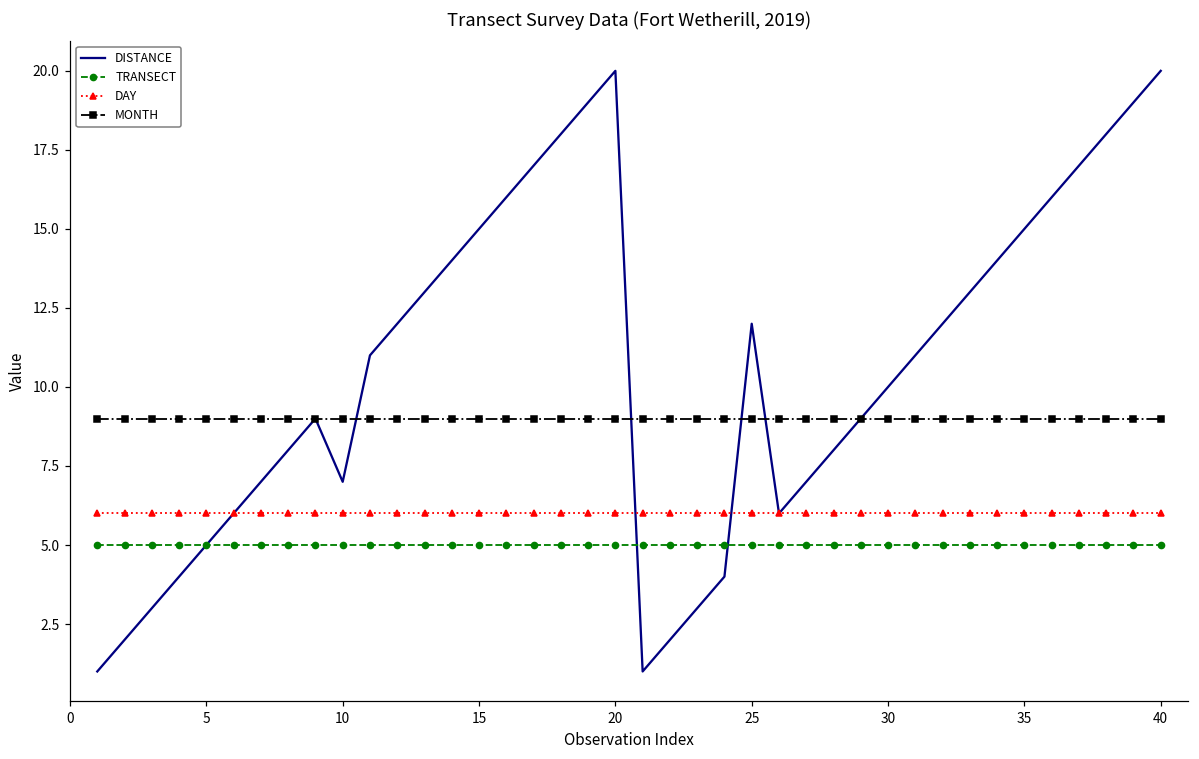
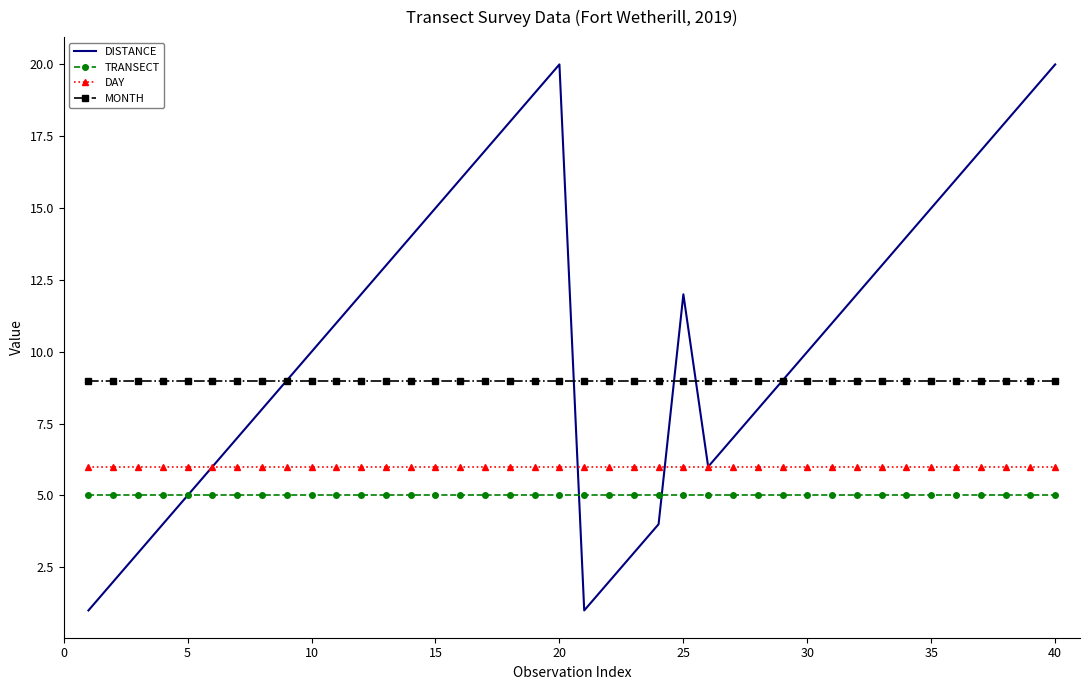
  {
    "DISTANCE": {
-     "10": 7,
+     "10": 10,
      "15": 15,
      "20": 20,
      "25": 12,
      "30": 10,
      "35": 15,
      "40": 20
    },
    "TRANSECT": {
      "10": 5,
      "15": 5,
      "20": 5,
      "25": 5,
      "30": 5,
      "35": 5,
      "40": 5
    },
    "DAY": {
      "5": 6,
      "10": 6,
      "15": 6,
      "20": 6,
      "25": 6,
      "30": 6,
      "35": 6,
      "40": 6
    },
    "MONTH": {
      "5": 9,
      "10": 9,
      "15": 9,
      "20": 9,
      "25": 9,
      "30": 9,
      "35": 9,
      "40": 9
    }
  }
